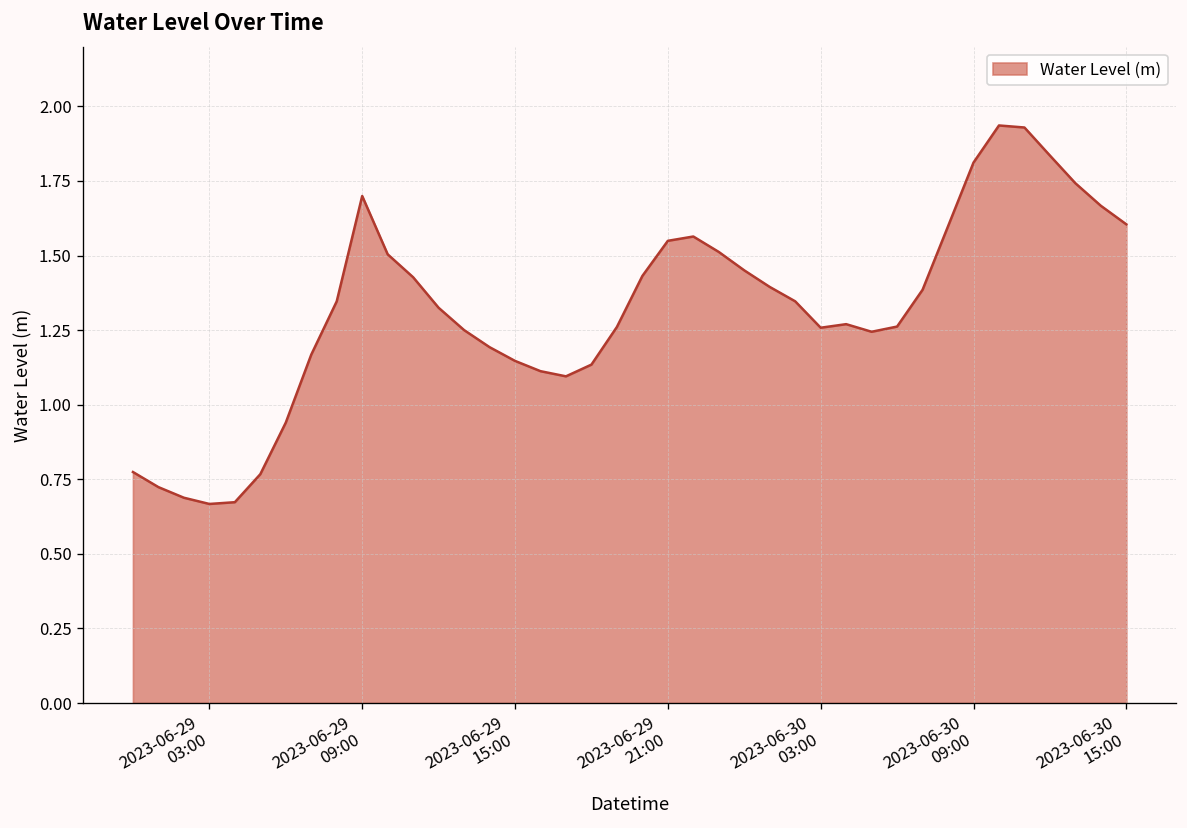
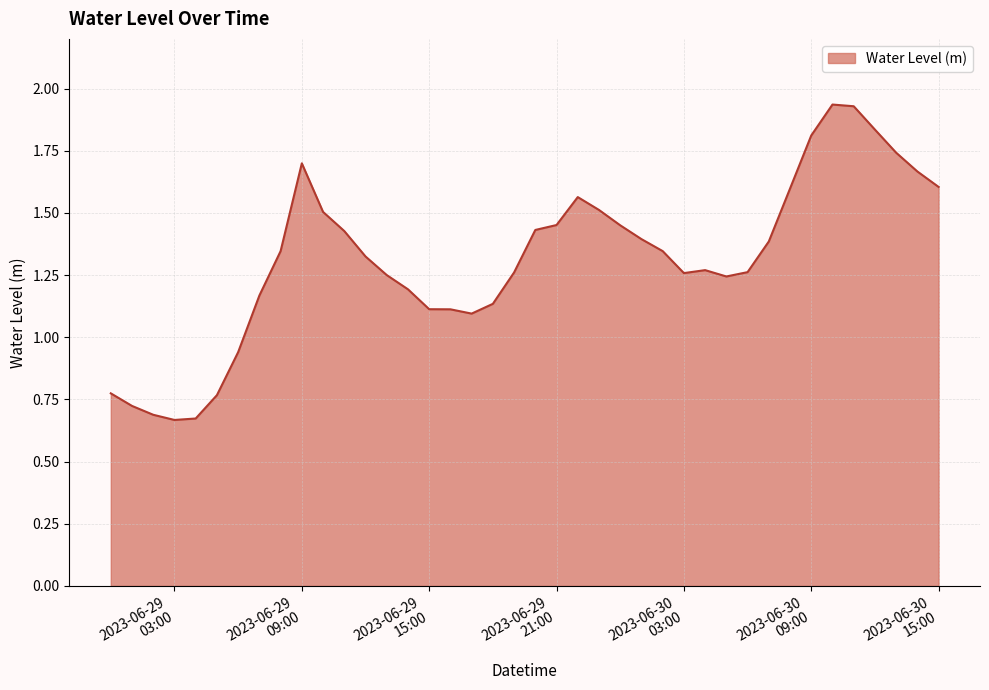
  {
    "2023-06-29 03:00": 0.67,
    "2023-06-29 09:00": 1.70,
-   "2023-06-29 15:00": 1.15,
-   "2023-06-29 21:00": 1.55,
+   "2023-06-29 15:00": 1.11,
+   "2023-06-29 21:00": 1.45,
    "2023-06-30 03:00": 1.26,
    "2023-06-30 09:00": 1.81,
    "2023-06-30 15:00": 1.60
  }
